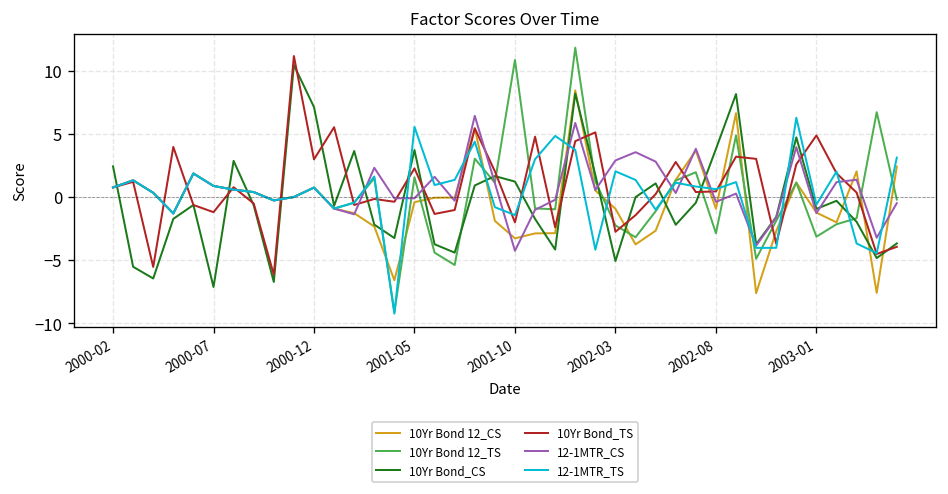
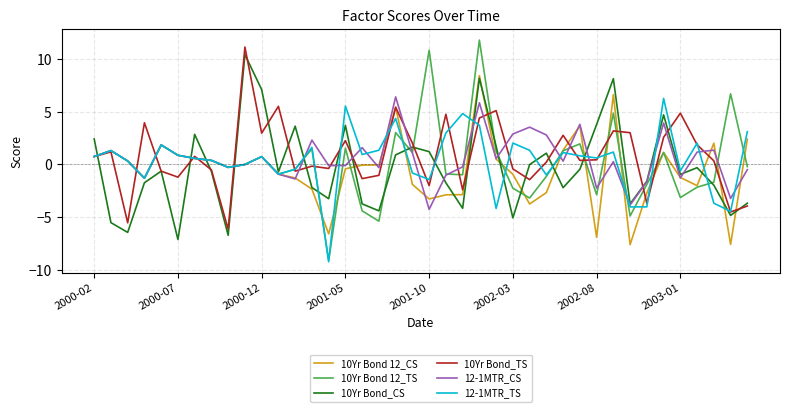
  {
    "10Yr Bond 12_CS": {
      "2001-05": -0.4,
      "2001-10": -3.3,
      "2002-03": -0.9,
-     "2002-08": -0.9
+     "2002-08": -6.9
    },
    "10Yr Bond 12_TS": {
      "2001-05": 1.6,
      "2001-10": 10.8,
      "2002-03": -2.3,
      "2002-08": -2.9,
      "2003-01": -3.1
    },
    "10Yr Bond_CS": {
      "2000-02": 2.4,
      "2000-07": -7.1,
      "2000-12": 7.1,
      "2001-05": 3.7,
      "2001-10": 1.2,
      "2002-03": -5.1,
      "2002-08": 3.8,
      "2003-01": -0.9
    },
    "10Yr Bond_TS": {
      "2000-07": -1.2,
      "2000-12": 3.0,
      "2001-05": 2.3,
      "2001-10": -2.0,
-     "2002-03": -2.8,
+     "2002-03": -0.4,
      "2003-01": 4.9
    },
    "12-1MTR_CS": {
      "2001-05": -0.1,
      "2001-10": -4.3,
      "2002-03": 2.9,
-     "2002-08": -0.4
+     "2002-08": -2.3
    },
    "12-1MTR_TS": {
      "2001-05": 5.5,
      "2001-10": -1.4,
      "2002-03": 2.0,
      "2003-01": -0.6
    }
  }
